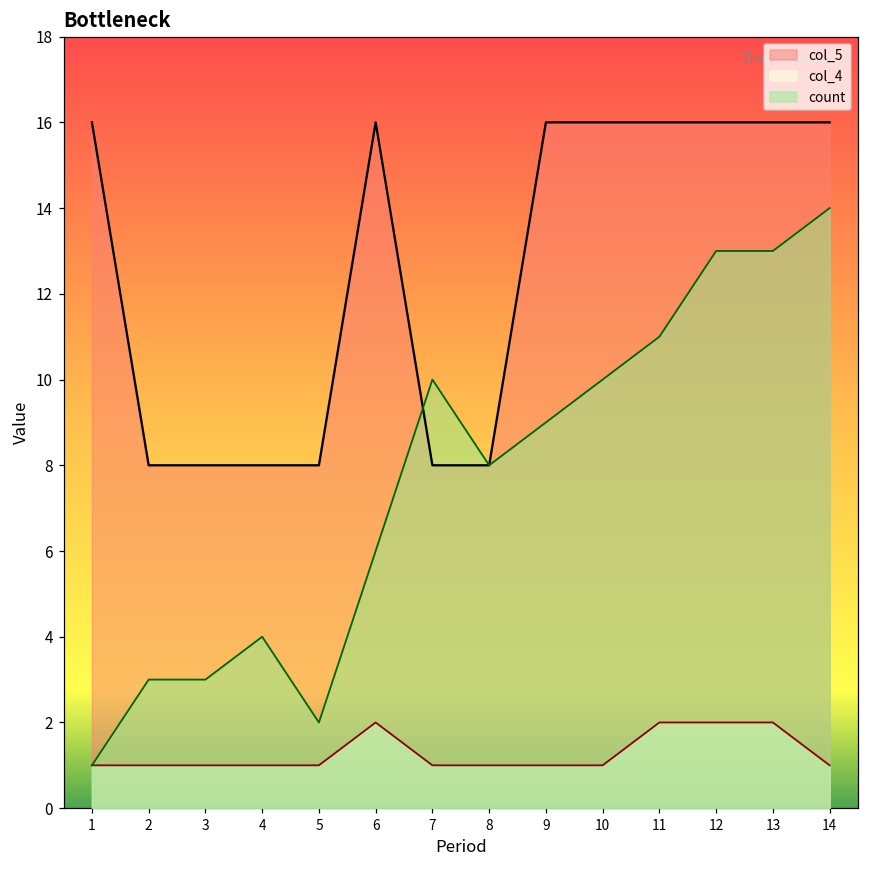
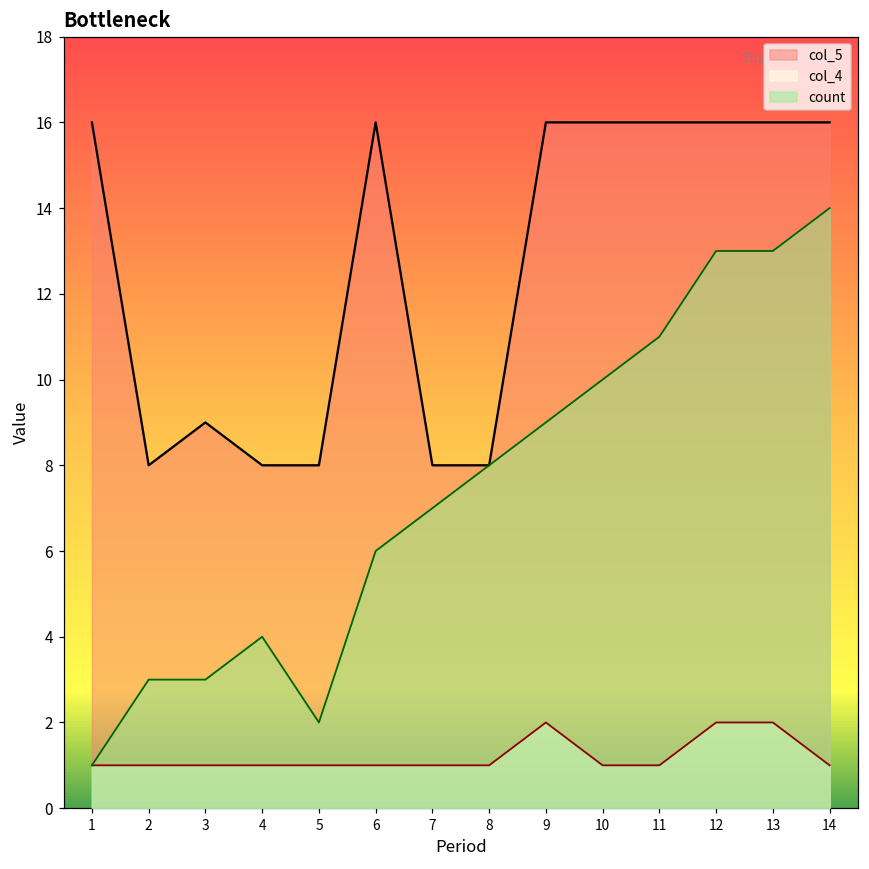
  {
    "col_5": {
      "1": 16,
      "2": 8,
-     "3": 8,
+     "3": 9,
      "4": 8,
      "5": 8,
      "6": 16,
      "7": 8,
      "9": 16,
      "10": 16,
      "11": 16,
      "12": 16,
      "13": 16,
      "14": 16
    },
    "col_4": {
      "2": 1,
      "3": 1,
      "4": 1,
      "5": 1,
-     "6": 2,
+     "6": 1,
      "7": 1,
      "8": 1,
-     "9": 1,
+     "9": 2,
      "10": 1,
-     "11": 2,
+     "11": 1,
      "12": 2,
      "13": 2,
      "14": 1
    },
    "count": {
      "2": 3,
      "3": 3,
      "4": 4,
      "5": 2,
      "6": 6,
-     "7": 10,
+     "7": 7,
      "9": 9,
      "10": 10,
      "11": 11,
      "12": 13,
      "13": 13,
      "14": 14
    }
  }
